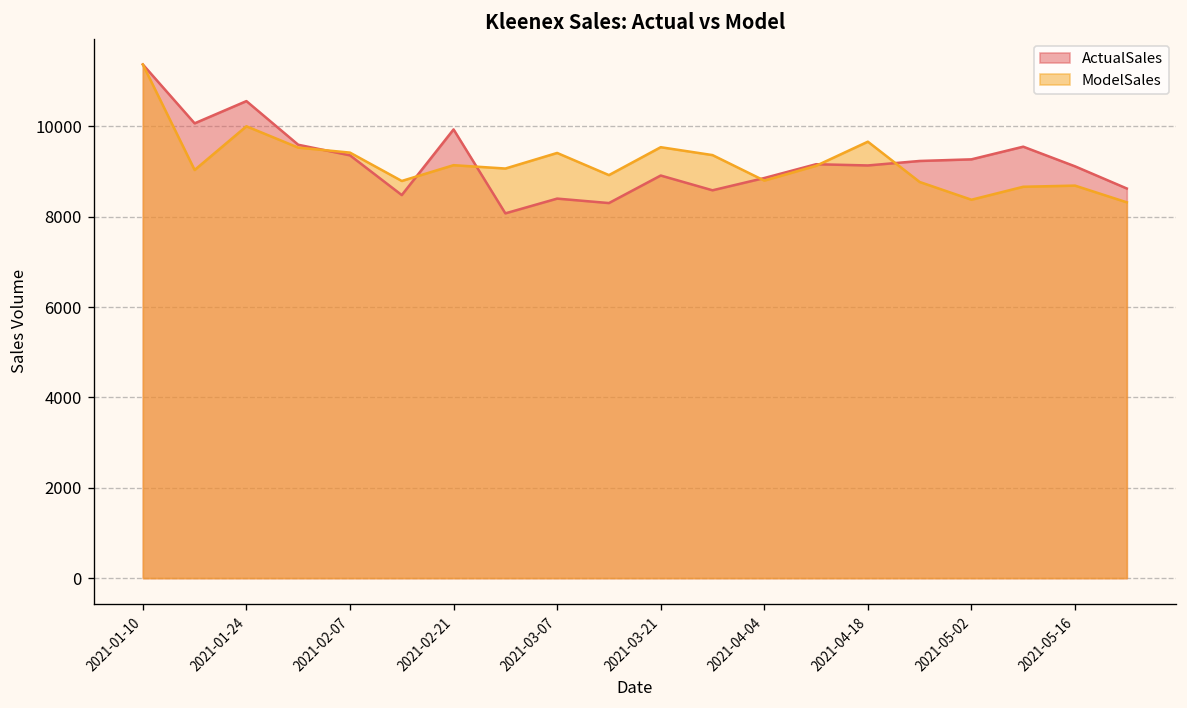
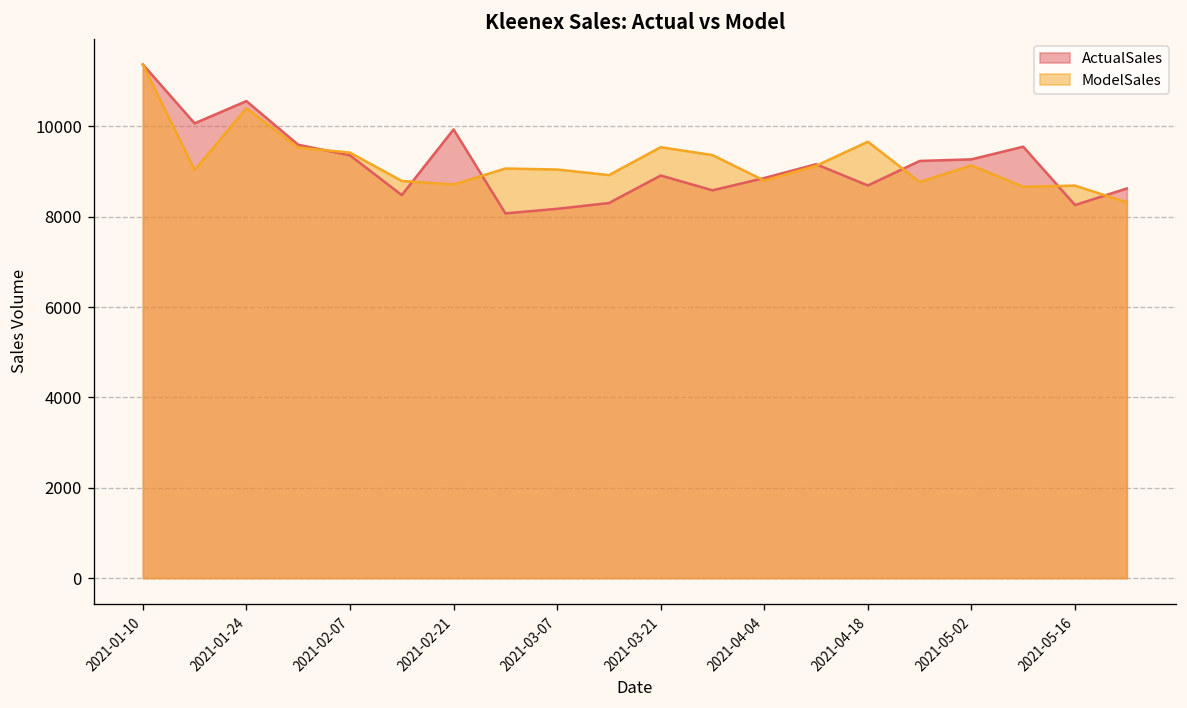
  {
    "ActualSales": {
      "2021-01-24": 10600,
      "2021-02-21": 9900,
-     "2021-03-07": 8400,
+     "2021-03-07": 8200,
      "2021-03-21": 8900,
-     "2021-04-18": 9100,
+     "2021-04-18": 8700,
      "2021-05-02": 9300,
-     "2021-05-16": 9100
+     "2021-05-16": 8300
    },
    "ModelSales": {
-     "2021-01-24": 10000,
-     "2021-02-21": 9100,
-     "2021-03-07": 9400,
+     "2021-01-24": 10400,
+     "2021-02-21": 8700,
+     "2021-03-07": 9000,
      "2021-03-21": 9500,
      "2021-04-18": 9700,
-     "2021-05-02": 8400,
+     "2021-05-02": 9100,
      "2021-05-16": 8700
    }
  }
